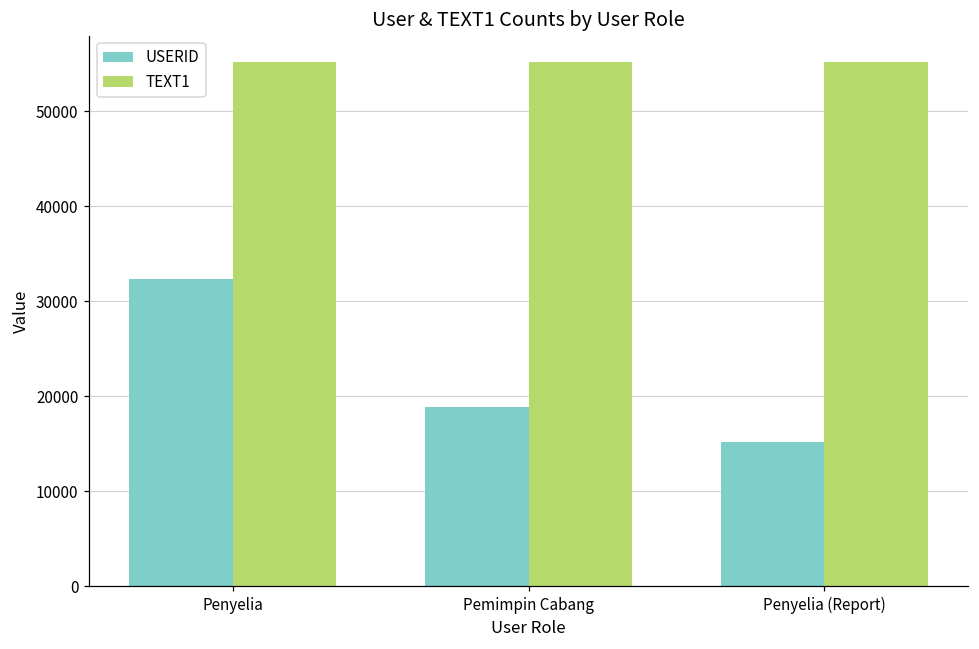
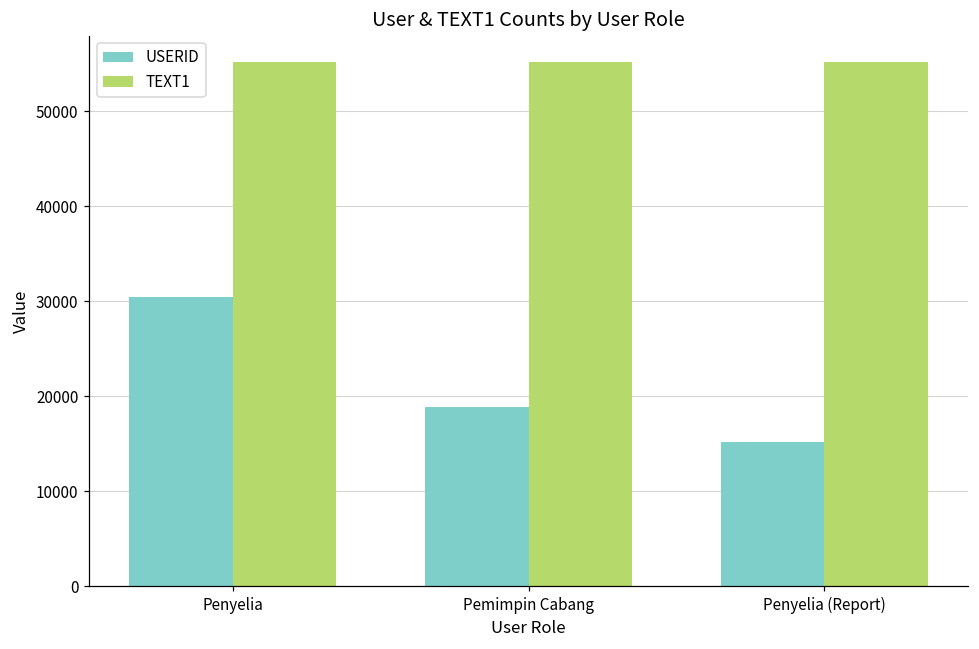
  {
    "USERID": {
-     "Penyelia": 32000,
+     "Penyelia": 30000,
      "Pemimpin Cabang": 19000,
      "Penyelia (Report)": 15000
    },
    "TEXT1": {
      "Penyelia": 55000,
      "Pemimpin Cabang": 55000,
      "Penyelia (Report)": 55000
    }
  }
